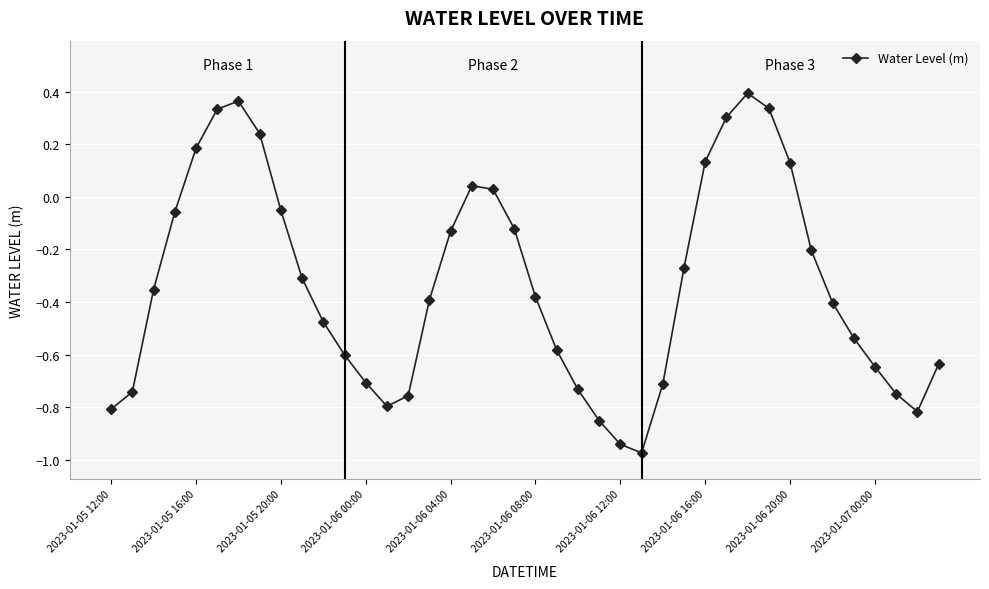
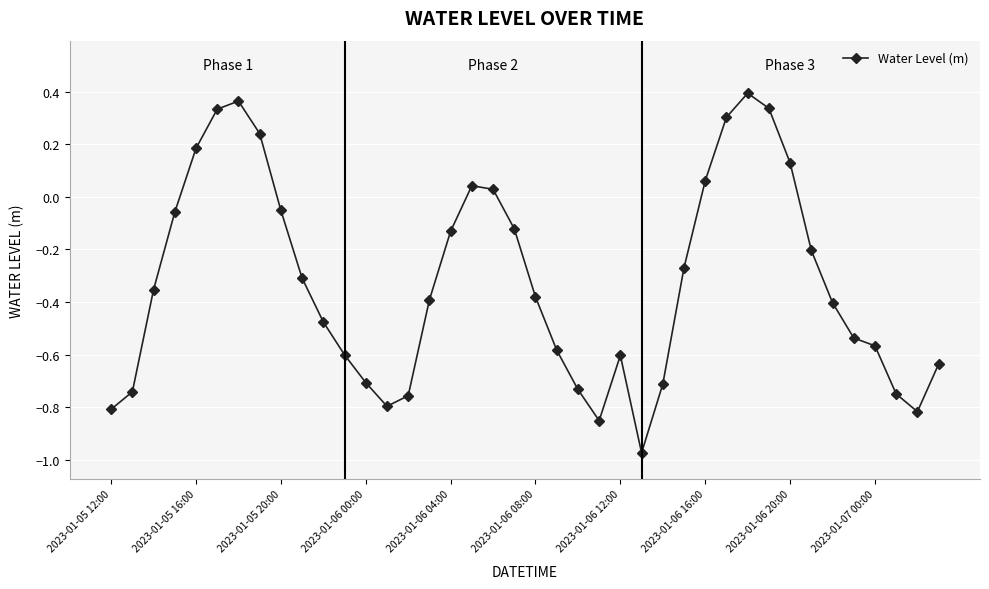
  {
    "2023-01-05 12:00": -0.81,
    "2023-01-05 16:00": 0.18,
    "2023-01-05 20:00": -0.05,
    "2023-01-06 00:00": -0.71,
    "2023-01-06 04:00": -0.13,
    "2023-01-06 08:00": -0.38,
-   "2023-01-06 12:00": -0.94,
-   "2023-01-06 16:00": 0.13,
+   "2023-01-06 12:00": -0.60,
+   "2023-01-06 16:00": 0.06,
    "2023-01-06 20:00": 0.13,
-   "2023-01-07 00:00": -0.65
+   "2023-01-07 00:00": -0.57
  }
